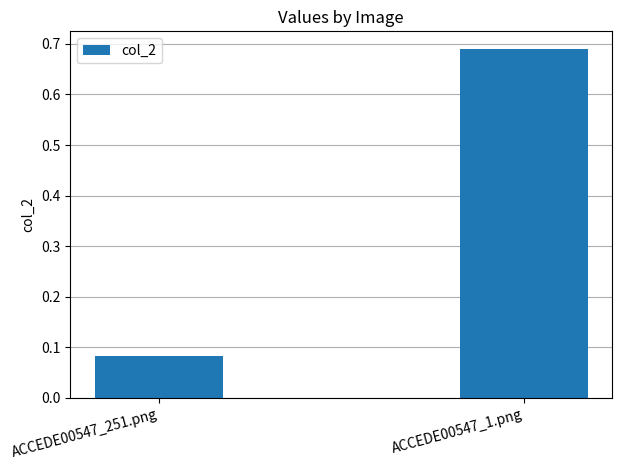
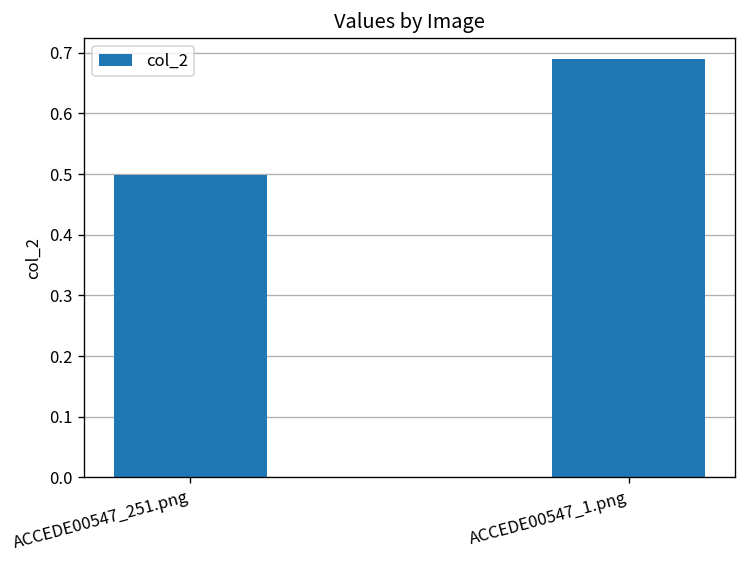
  {
-   "ACCEDE00547_251.png": 0.08,
+   "ACCEDE00547_251.png": 0.50,
    "ACCEDE00547_1.png": 0.69
  }
